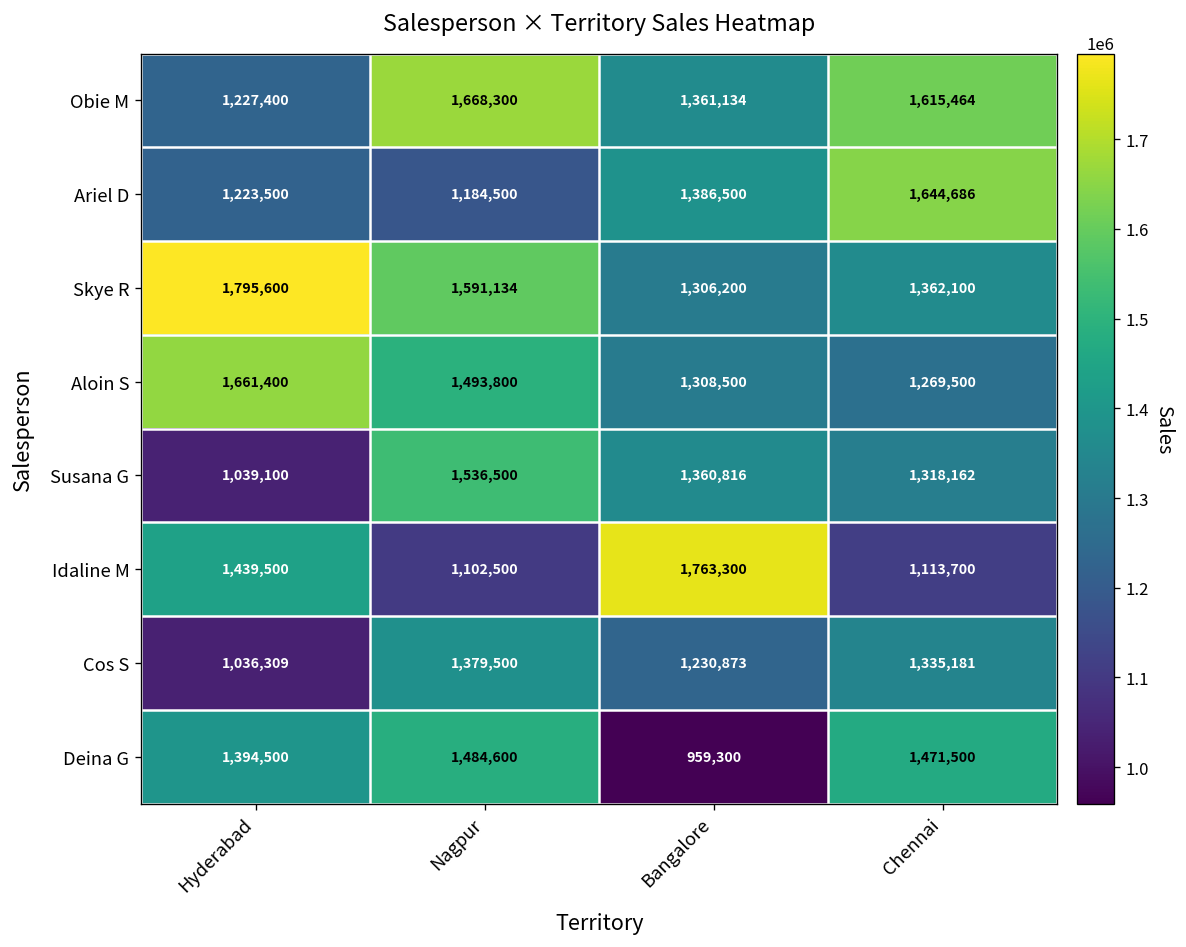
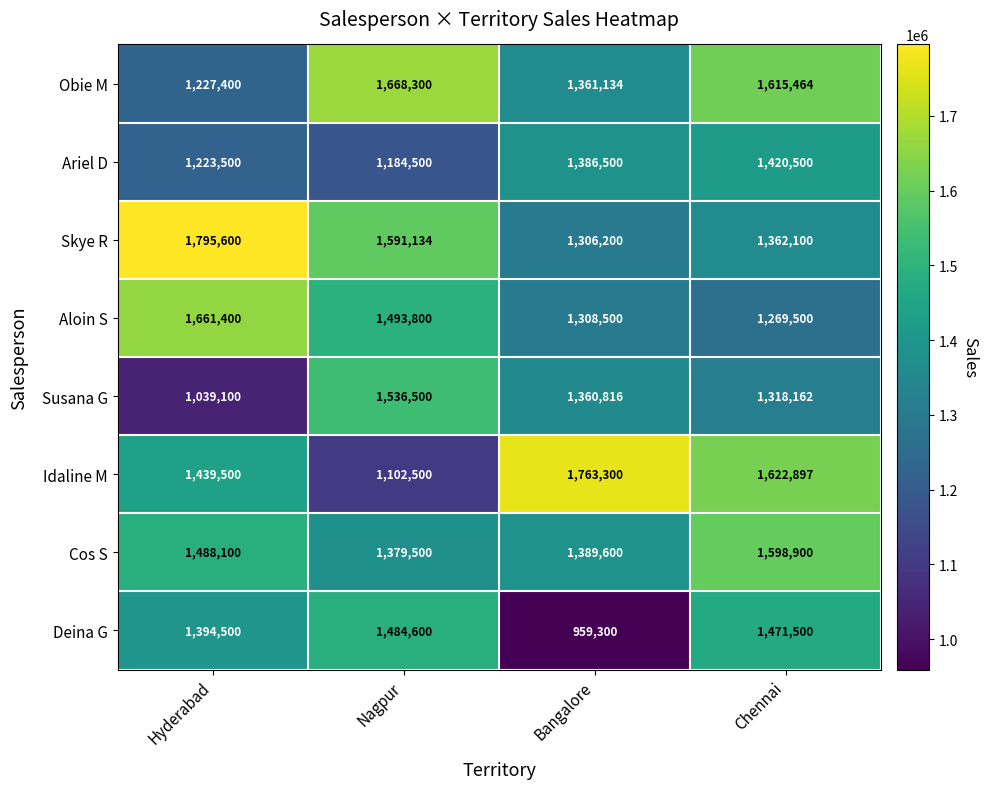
  {
    "Obie M": {
      "Hyderabad": "1,227,400",
      "Nagpur": "1,668,300",
      "Bangalore": "1,361,134",
      "Chennai": "1,615,464"
    },
    "Ariel D": {
      "Hyderabad": "1,223,500",
      "Nagpur": "1,184,500",
      "Bangalore": "1,386,500",
-     "Chennai": "1,644,686"
+     "Chennai": "1,420,500"
    },
    "Skye R": {
      "Hyderabad": "1,795,600",
      "Nagpur": "1,591,134",
      "Bangalore": "1,306,200",
      "Chennai": "1,362,100"
    },
    "Aloin S": {
      "Hyderabad": "1,661,400",
      "Nagpur": "1,493,800",
      "Bangalore": "1,308,500",
      "Chennai": "1,269,500"
    },
    "Susana G": {
      "Hyderabad": "1,039,100",
      "Nagpur": "1,536,500",
      "Bangalore": "1,360,816",
      "Chennai": "1,318,162"
    },
    "Idaline M": {
      "Hyderabad": "1,439,500",
      "Nagpur": "1,102,500",
      "Bangalore": "1,763,300",
-     "Chennai": "1,113,700"
+     "Chennai": "1,622,897"
    },
    "Cos S": {
-     "Hyderabad": "1,036,309",
+     "Hyderabad": "1,488,100",
      "Nagpur": "1,379,500",
-     "Bangalore": "1,230,873",
-     "Chennai": "1,335,181"
+     "Bangalore": "1,389,600",
+     "Chennai": "1,598,900"
    },
    "Deina G": {
      "Hyderabad": "1,394,500",
      "Nagpur": "1,484,600",
      "Bangalore": "959,300",
      "Chennai": "1,471,500"
    }
  }
